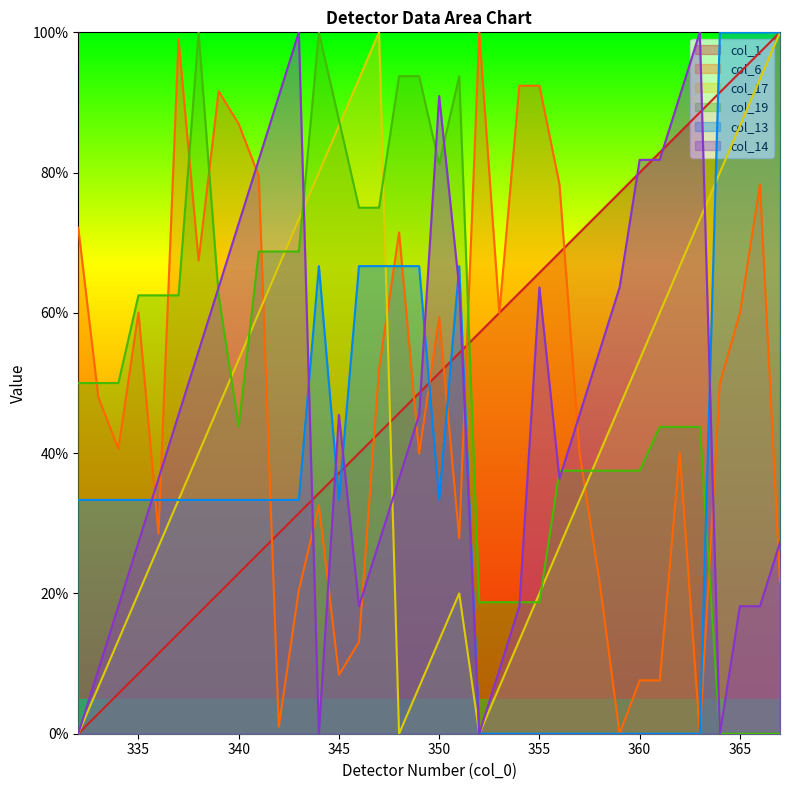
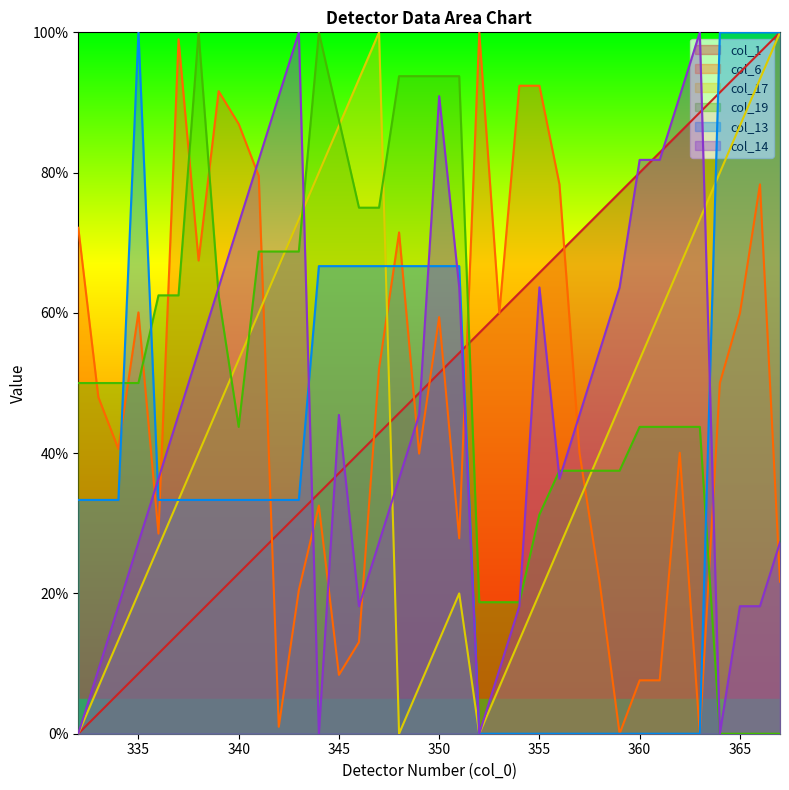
  {
    "col_19": {
-     "335": "63%",
+     "335": "50%",
      "340": "44%",
      "345": "88%",
-     "350": "81%",
-     "355": "19%",
-     "360": "38%",
+     "350": "94%",
+     "355": "31%",
+     "360": "44%",
      "365": "0%"
    },
    "col_13": {
-     "335": "33%",
+     "335": "100%",
      "340": "33%",
-     "345": "33%",
-     "350": "33%",
+     "345": "67%",
+     "350": "67%",
      "355": "0%",
      "360": "0%",
      "365": "100%"
    },
    "col_14": {
      "335": "27%",
      "340": "73%",
      "345": "45%",
      "350": "91%",
      "355": "64%",
      "360": "82%",
      "365": "18%"
    }
  }
